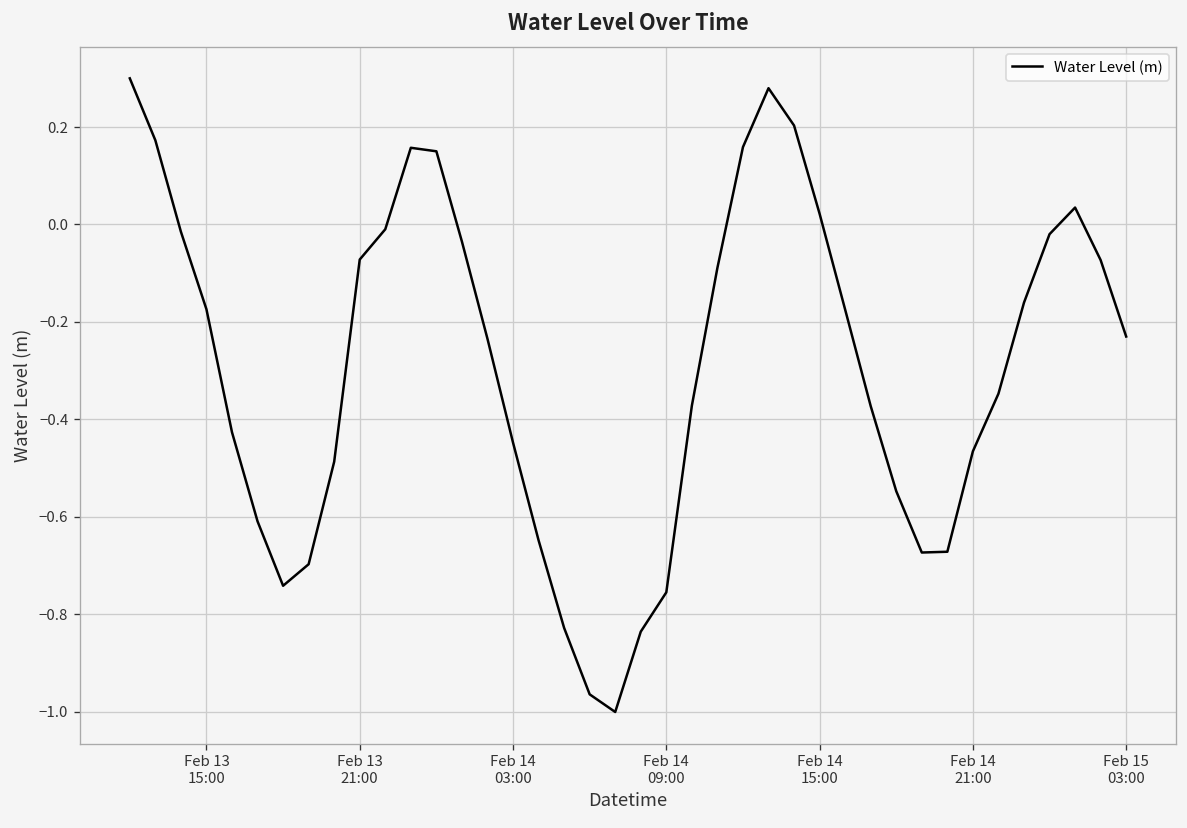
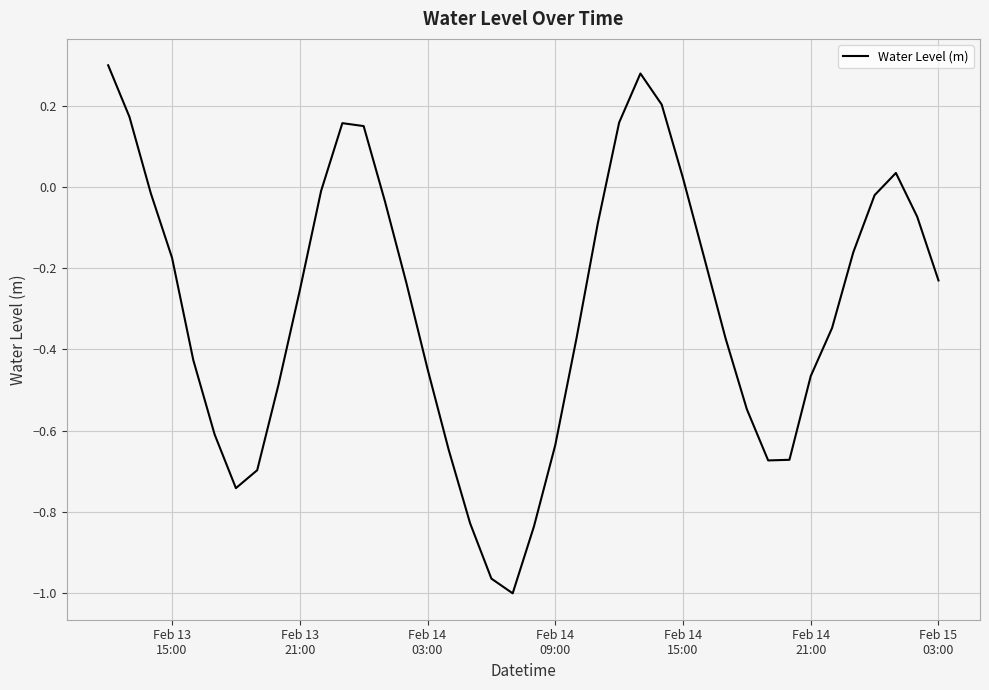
  {
    "Feb 13 15:00": -0.17,
-   "Feb 13 21:00": -0.07,
+   "Feb 13 21:00": -0.25,
    "Feb 14 03:00": -0.45,
-   "Feb 14 09:00": -0.76,
+   "Feb 14 09:00": -0.64,
    "Feb 14 15:00": 0.02,
    "Feb 14 21:00": -0.47,
    "Feb 15 03:00": -0.23
  }
